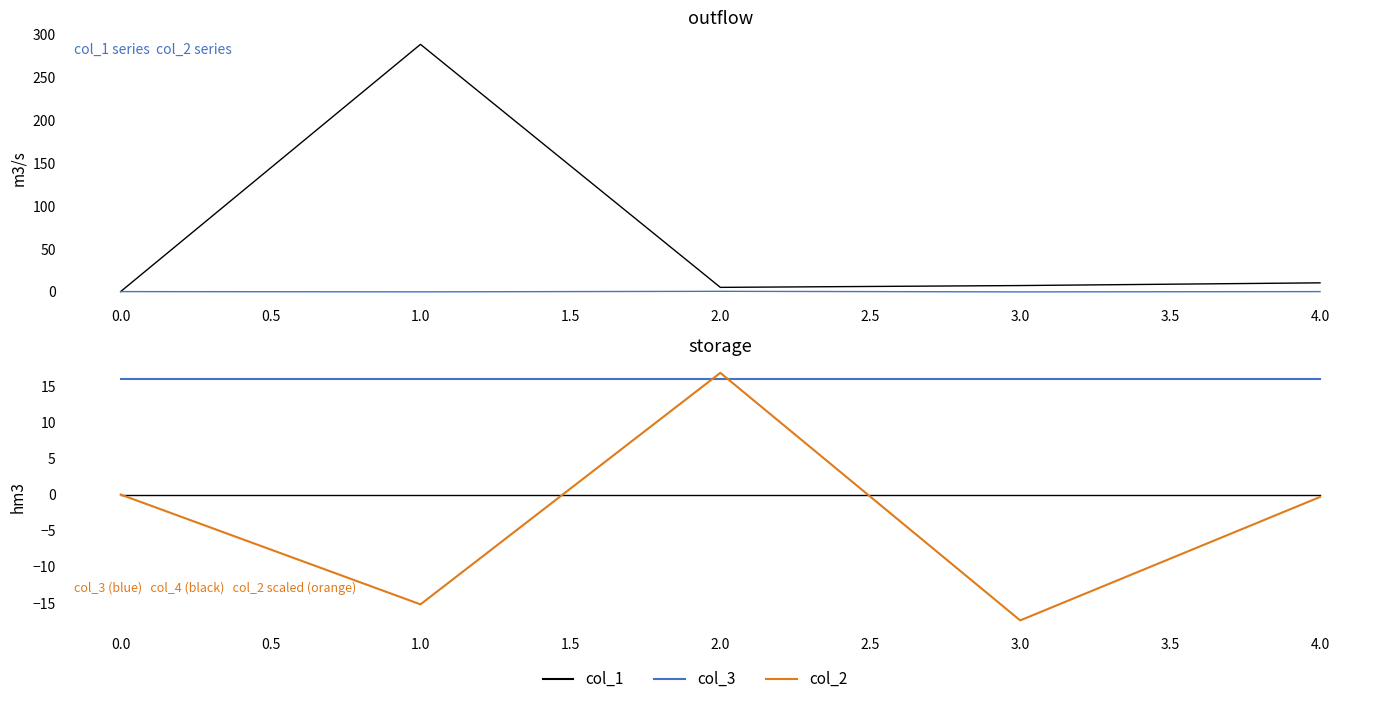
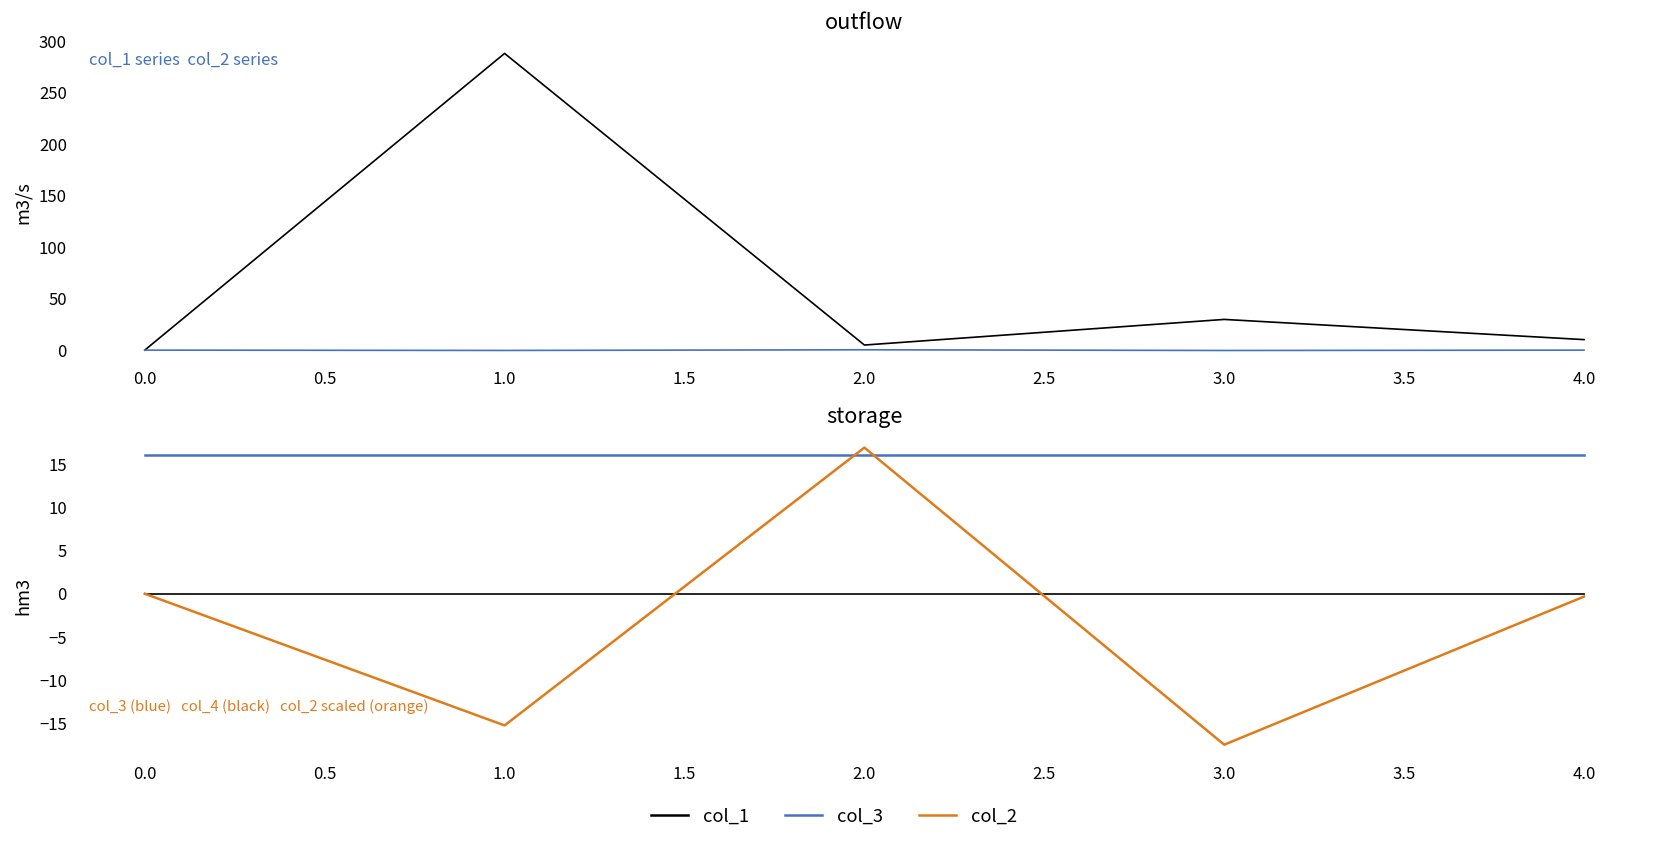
  {
    "outflow": {
      "col_1": {
        "1.0": 290,
        "2.0": 0,
-       "3.0": 10,
+       "3.0": 30,
        "4.0": 10
      }
    },
    "storage": {
      "col_3": {
        "0.0": 16,
        "1.0": 16,
        "2.0": 16,
        "3.0": 16,
        "4.0": 16
      }
    }
  }
